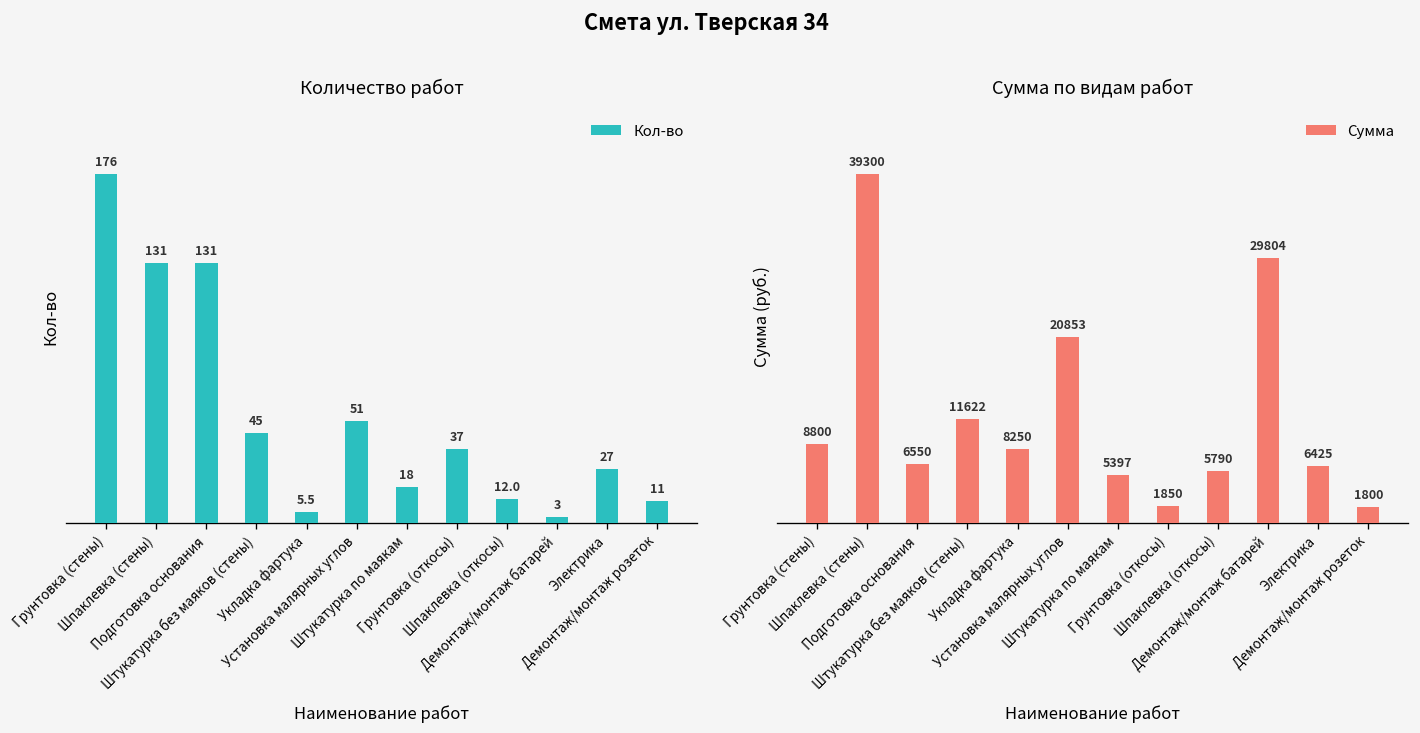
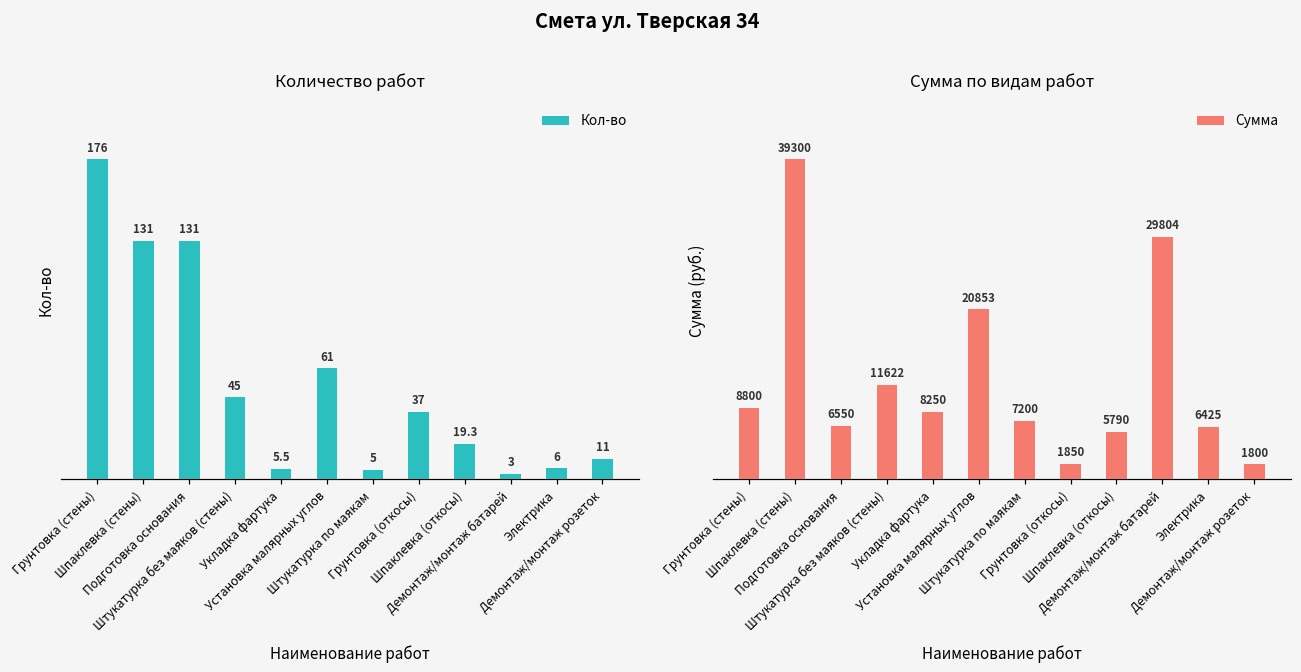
  {
    "Количество работ": {
      "Грунтовка (стены)": 176,
      "Шпаклевка (стены)": 131,
      "Подготовка основания": 131,
      "Штукатурка без маяков (стены)": 45,
      "Укладка фартука": 5.5,
-     "Установка малярных углов": 51,
-     "Штукатурка по маякам": 18,
+     "Установка малярных углов": 61,
+     "Штукатурка по маякам": 5,
      "Грунтовка (откосы)": 37,
-     "Шпаклевка (откосы)": 12.0,
+     "Шпаклевка (откосы)": 19.3,
      "Демонтаж/монтаж батарей": 3,
-     "Электрика": 27,
+     "Электрика": 6,
      "Демонтаж/монтаж розеток": 11
    },
    "Сумма по видам работ": {
      "Грунтовка (стены)": 8800,
      "Шпаклевка (стены)": 39300,
      "Подготовка основания": 6550,
      "Штукатурка без маяков (стены)": 11622,
      "Укладка фартука": 8250,
      "Установка малярных углов": 20853,
-     "Штукатурка по маякам": 5397,
+     "Штукатурка по маякам": 7200,
      "Грунтовка (откосы)": 1850,
      "Шпаклевка (откосы)": 5790,
      "Демонтаж/монтаж батарей": 29804,
      "Электрика": 6425,
      "Демонтаж/монтаж розеток": 1800
    }
  }
